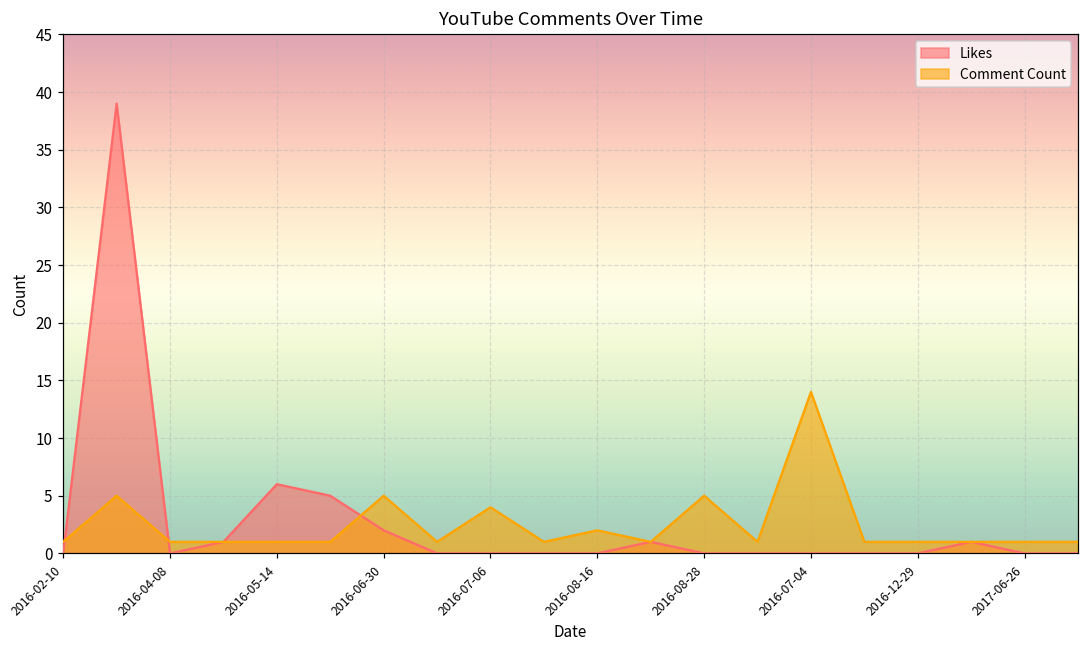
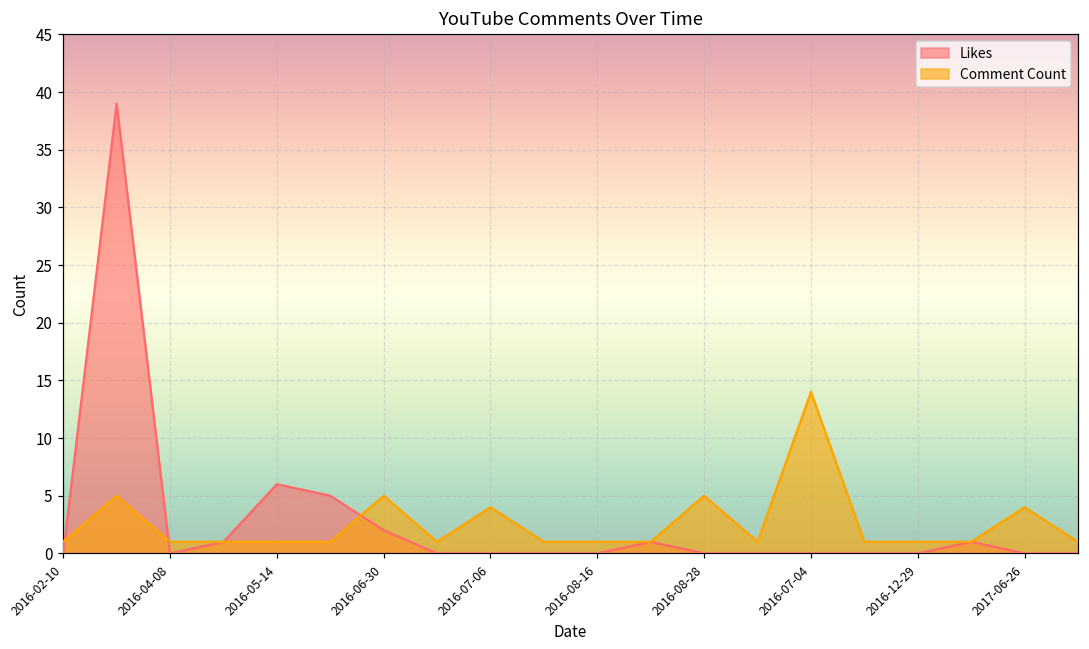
  {
    "Likes": {
      "2016-02-10": 0,
      "2016-04-08": 0,
      "2016-05-14": 6,
      "2016-06-30": 2,
      "2016-07-06": 0,
      "2016-08-16": 0,
      "2016-08-28": 0,
      "2016-07-04": 0,
      "2016-12-29": 0,
      "2017-06-26": 0
    },
    "Comment Count": {
      "2016-02-10": 1,
      "2016-04-08": 1,
      "2016-05-14": 1,
      "2016-06-30": 5,
      "2016-07-06": 4,
-     "2016-08-16": 2,
+     "2016-08-16": 1,
      "2016-08-28": 5,
      "2016-07-04": 14,
      "2016-12-29": 1,
-     "2017-06-26": 1
+     "2017-06-26": 4
    }
  }
